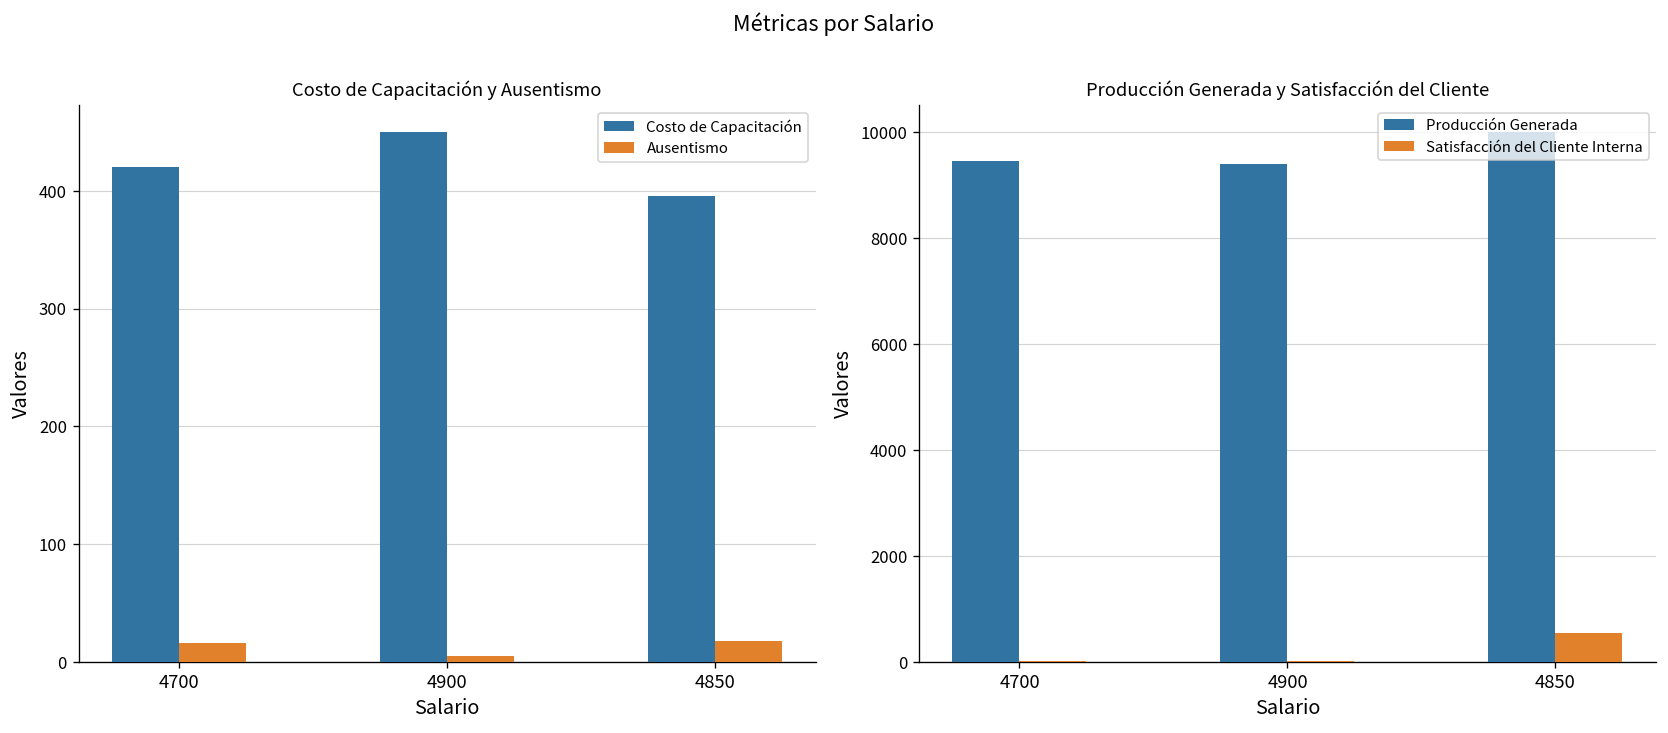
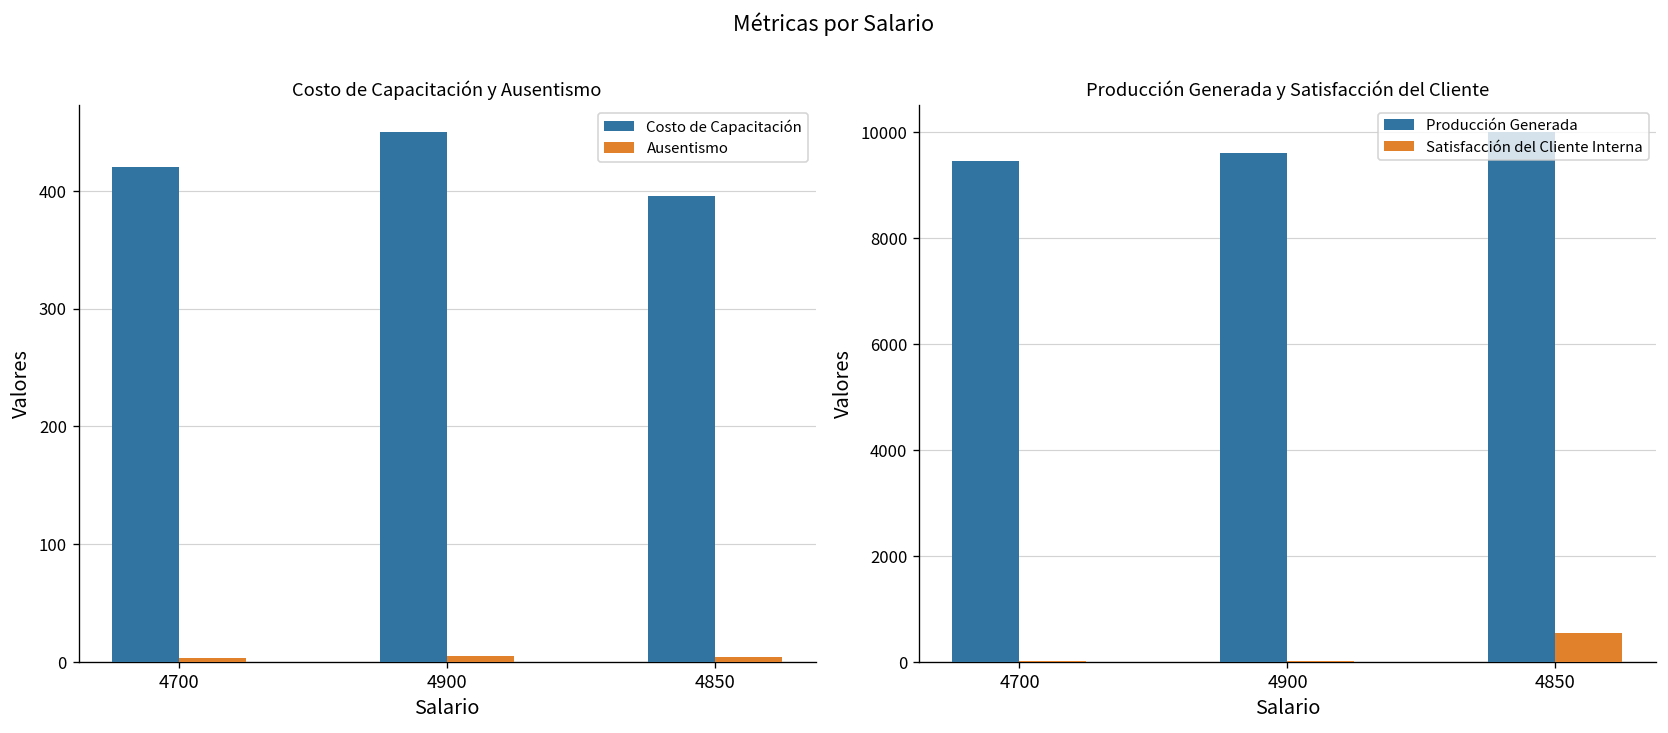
  {
    "Costo de Capacitación y Ausentismo": {
      "Costo de Capacitación": {
        "4700": 420,
        "4900": 450,
        "4850": 400
      },
      "Ausentismo": {
-       "4700": 20,
+       "4700": 0,
        "4900": 10,
-       "4850": 20
+       "4850": 0
      }
    },
    "Producción Generada y Satisfacción del Cliente": {
      "Producción Generada": {
        "4700": 9400,
-       "4900": 9400
+       "4900": 9600
      },
      "Satisfacción del Cliente Interna": {
        "4850": 500
      }
    }
  }
